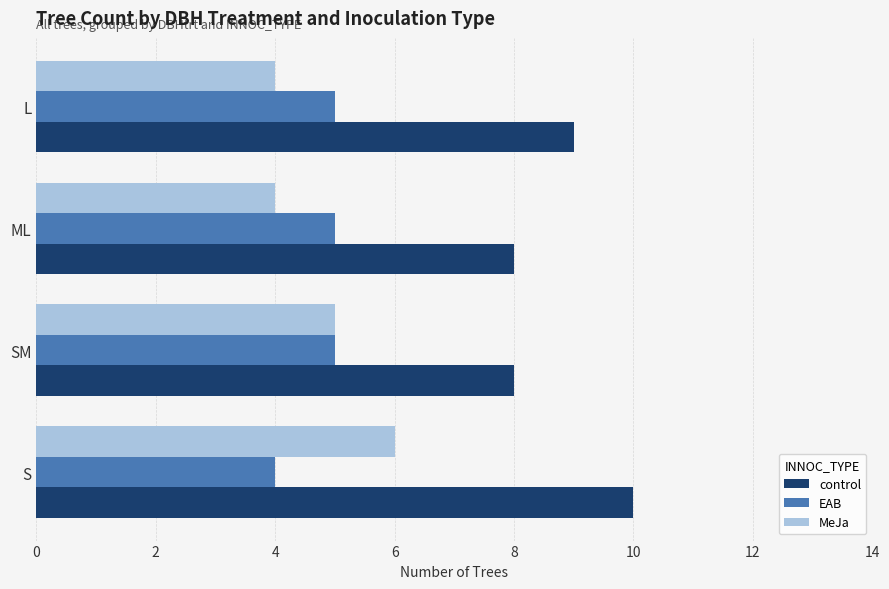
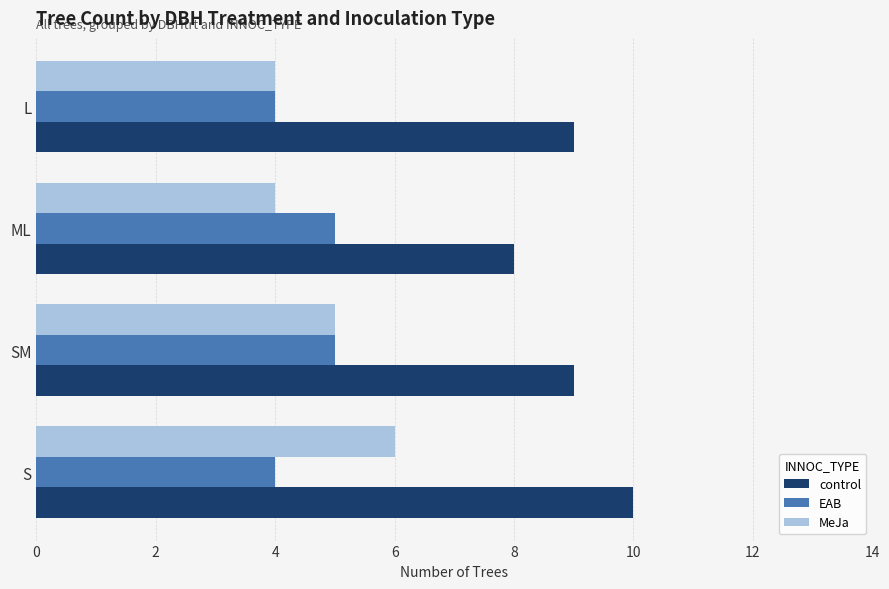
  {
    "control": {
      "L": 9,
      "ML": 8,
-     "SM": 8,
+     "SM": 9,
      "S": 10
    },
    "EAB": {
-     "L": 5,
+     "L": 4,
      "ML": 5,
      "SM": 5,
      "S": 4
    },
    "MeJa": {
      "L": 4,
      "ML": 4,
      "SM": 5,
      "S": 6
    }
  }
